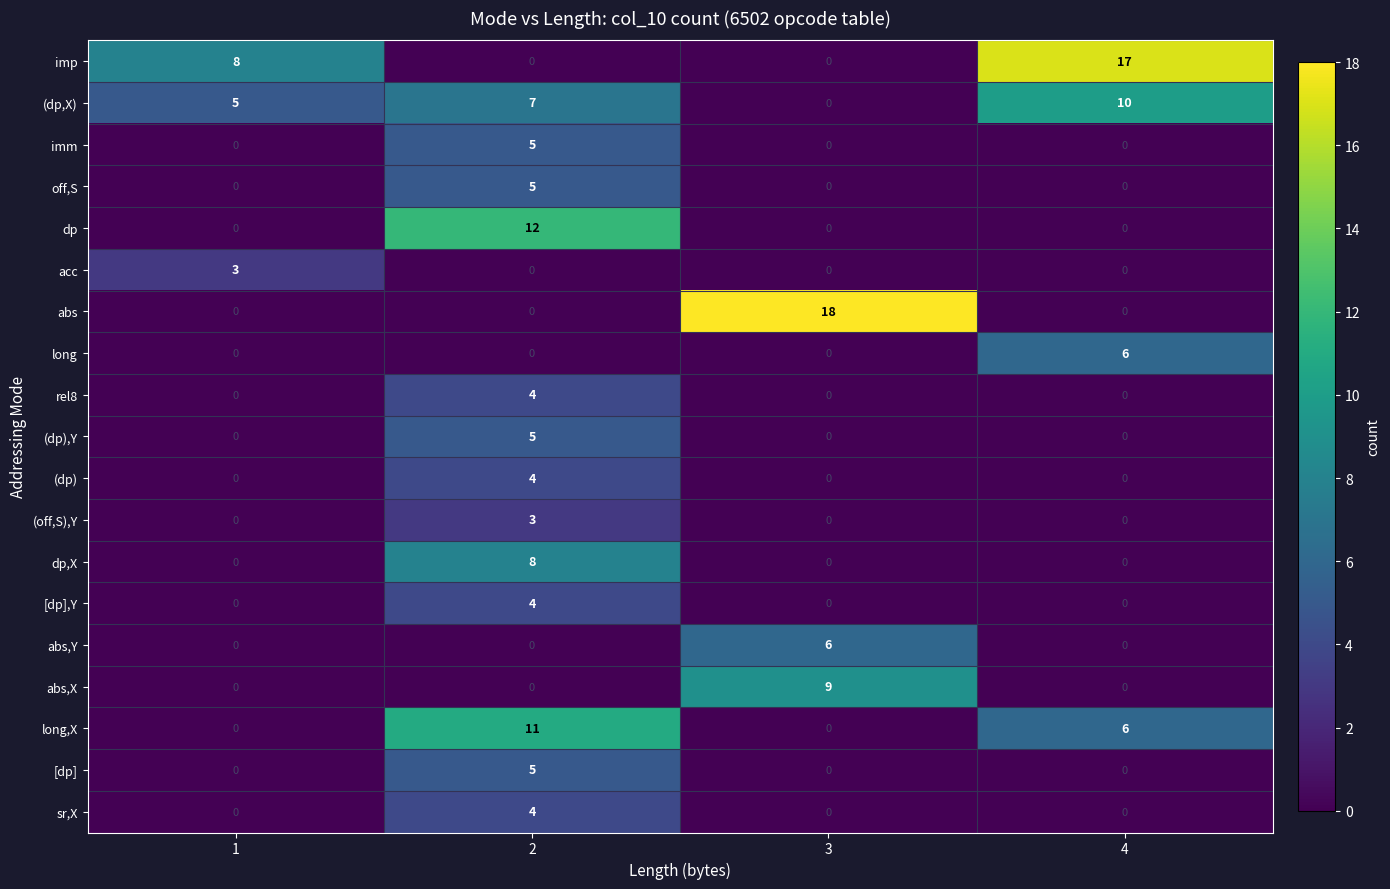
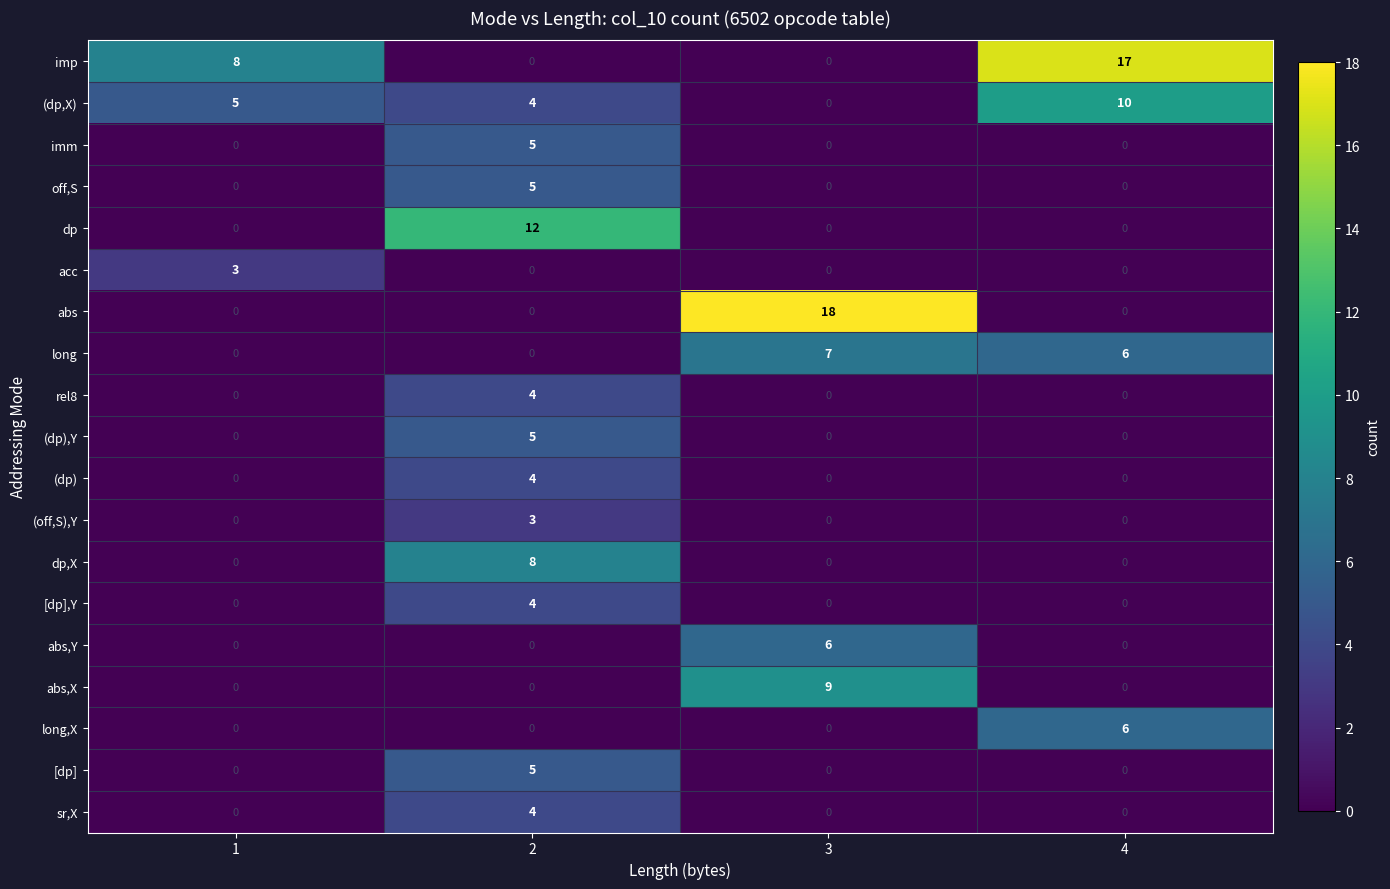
  {
    "imp": {
      "1": 8,
      "2": 0,
      "3": 0,
      "4": 17
    },
    "(dp,X)": {
      "1": 5,
-     "2": 7,
+     "2": 4,
      "3": 0,
      "4": 10
    },
    "imm": {
      "1": 0,
      "2": 5,
      "3": 0,
      "4": 0
    },
    "off,S": {
      "1": 0,
      "2": 5,
      "3": 0,
      "4": 0
    },
    "dp": {
      "1": 0,
      "2": 12,
      "3": 0,
      "4": 0
    },
    "acc": {
      "1": 3,
      "2": 0,
      "3": 0,
      "4": 0
    },
    "abs": {
      "1": 0,
      "2": 0,
      "3": 18,
      "4": 0
    },
    "long": {
      "1": 0,
      "2": 0,
-     "3": 0,
+     "3": 7,
      "4": 6
    },
    "rel8": {
      "1": 0,
      "2": 4,
      "3": 0,
      "4": 0
    },
    "(dp),Y": {
      "1": 0,
      "2": 5,
      "3": 0,
      "4": 0
    },
    "(dp)": {
      "1": 0,
      "2": 4,
      "3": 0,
      "4": 0
    },
    "(off,S),Y": {
      "1": 0,
      "2": 3,
      "3": 0,
      "4": 0
    },
    "dp,X": {
      "1": 0,
      "2": 8,
      "3": 0,
      "4": 0
    },
    "[dp],Y": {
      "1": 0,
      "2": 4,
      "3": 0,
      "4": 0
    },
    "abs,Y": {
      "1": 0,
      "2": 0,
      "3": 6,
      "4": 0
    },
    "abs,X": {
      "1": 0,
      "2": 0,
      "3": 9,
      "4": 0
    },
    "long,X": {
      "1": 0,
-     "2": 11,
+     "2": 0,
      "3": 0,
      "4": 6
    },
    "[dp]": {
      "1": 0,
      "2": 5,
      "3": 0,
      "4": 0
    },
    "sr,X": {
      "1": 0,
      "2": 4,
      "3": 0,
      "4": 0
    }
  }
